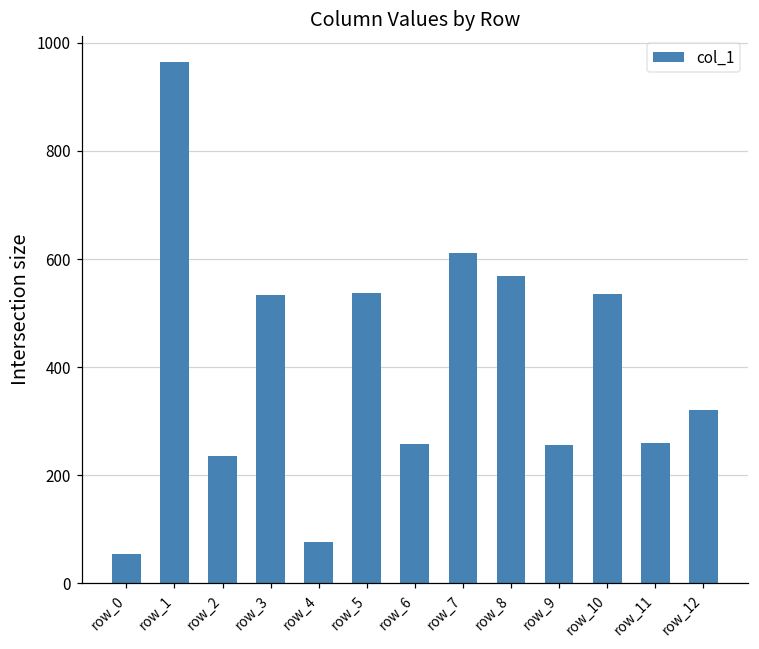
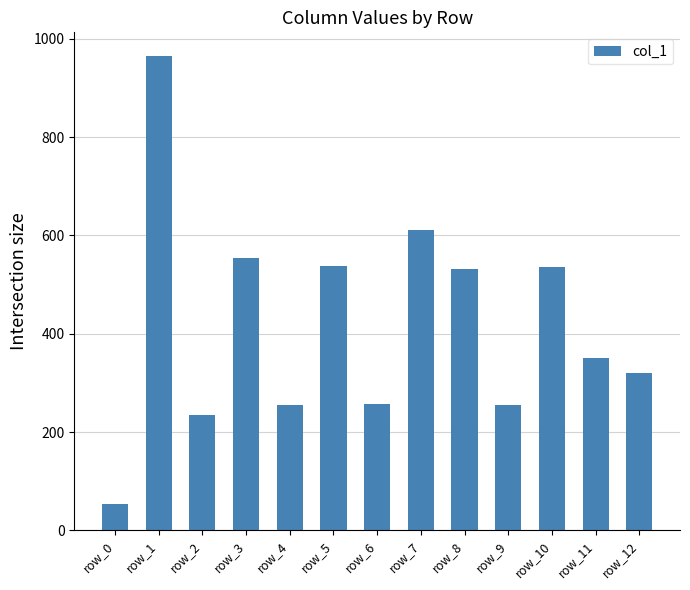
  {
    "row_0": 50,
    "row_1": 970,
    "row_2": 240,
-   "row_3": 530,
-   "row_4": 80,
+   "row_3": 550,
+   "row_4": 260,
    "row_5": 540,
    "row_6": 260,
    "row_7": 610,
-   "row_8": 570,
+   "row_8": 530,
    "row_9": 260,
    "row_10": 540,
-   "row_11": 260,
+   "row_11": 350,
    "row_12": 320
  }
